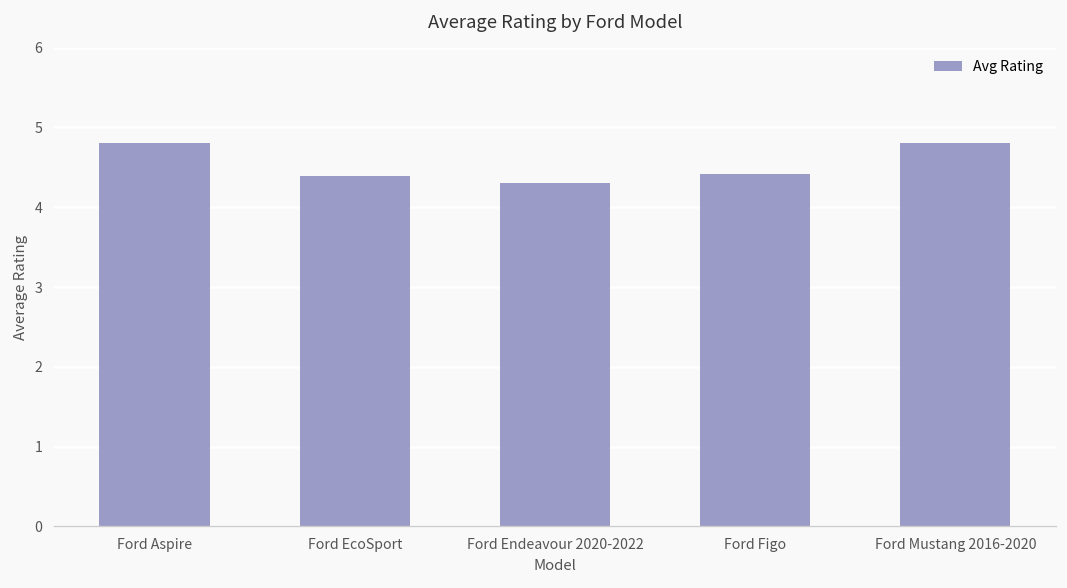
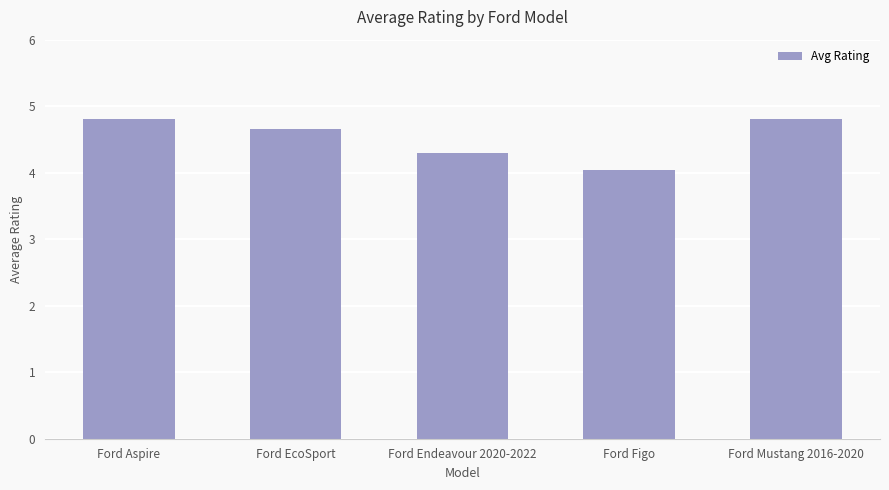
  {
    "Ford Aspire": 4.8,
-   "Ford EcoSport": 4.4,
+   "Ford EcoSport": 4.7,
    "Ford Endeavour 2020-2022": 4.3,
-   "Ford Figo": 4.4,
+   "Ford Figo": 4.0,
    "Ford Mustang 2016-2020": 4.8
  }
